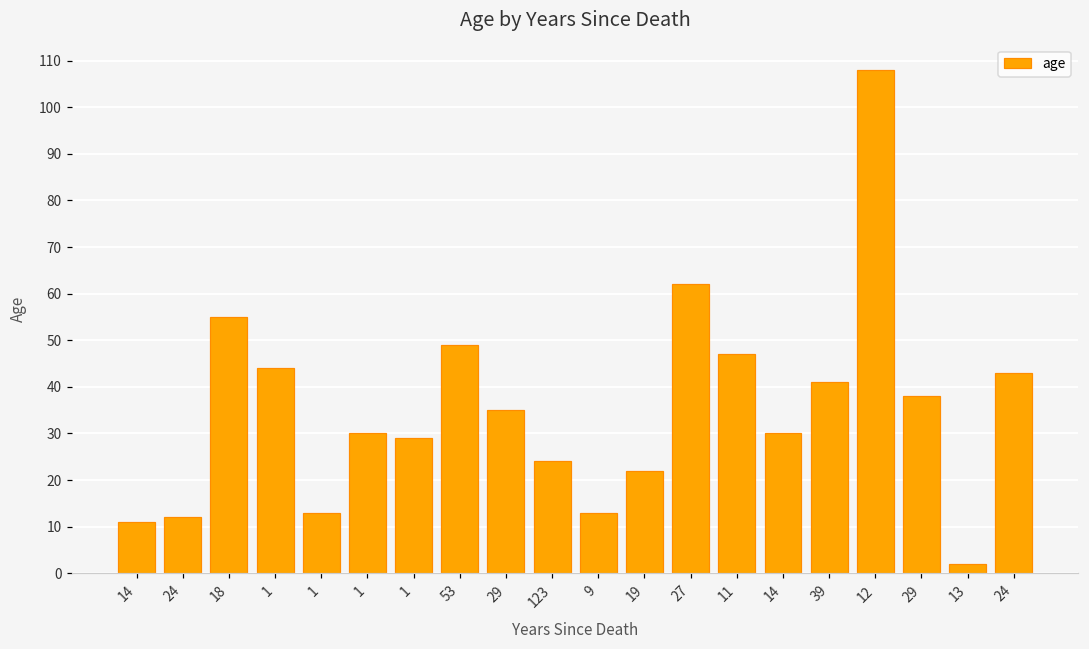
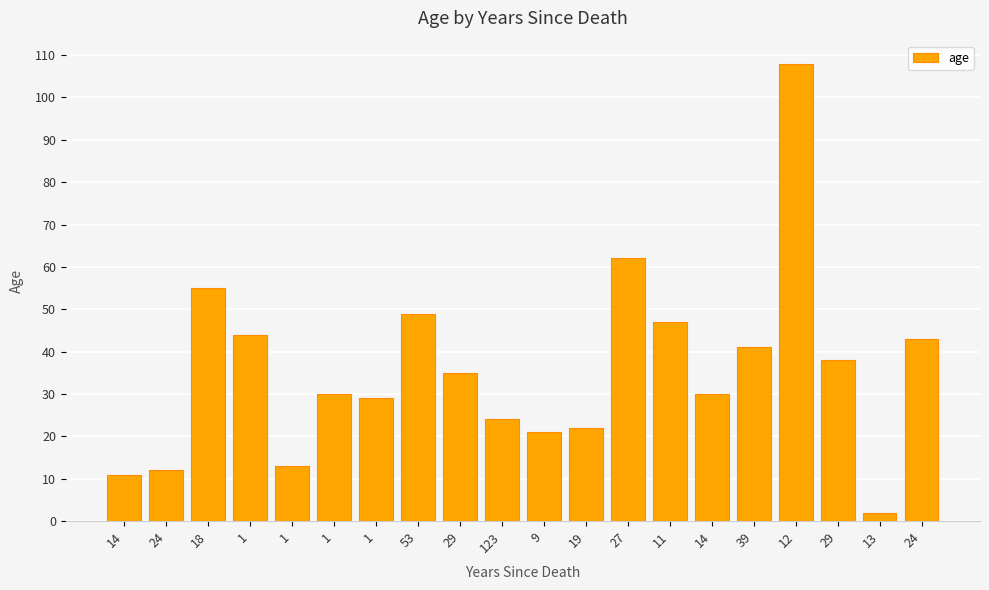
  {
    "18": 55,
    "53": 49,
    "123": 24,
-   "9": 13,
+   "9": 21,
    "19": 22,
    "27": 62,
    "11": 47,
    "39": 41,
    "12": 108,
    "13": 2
  }
